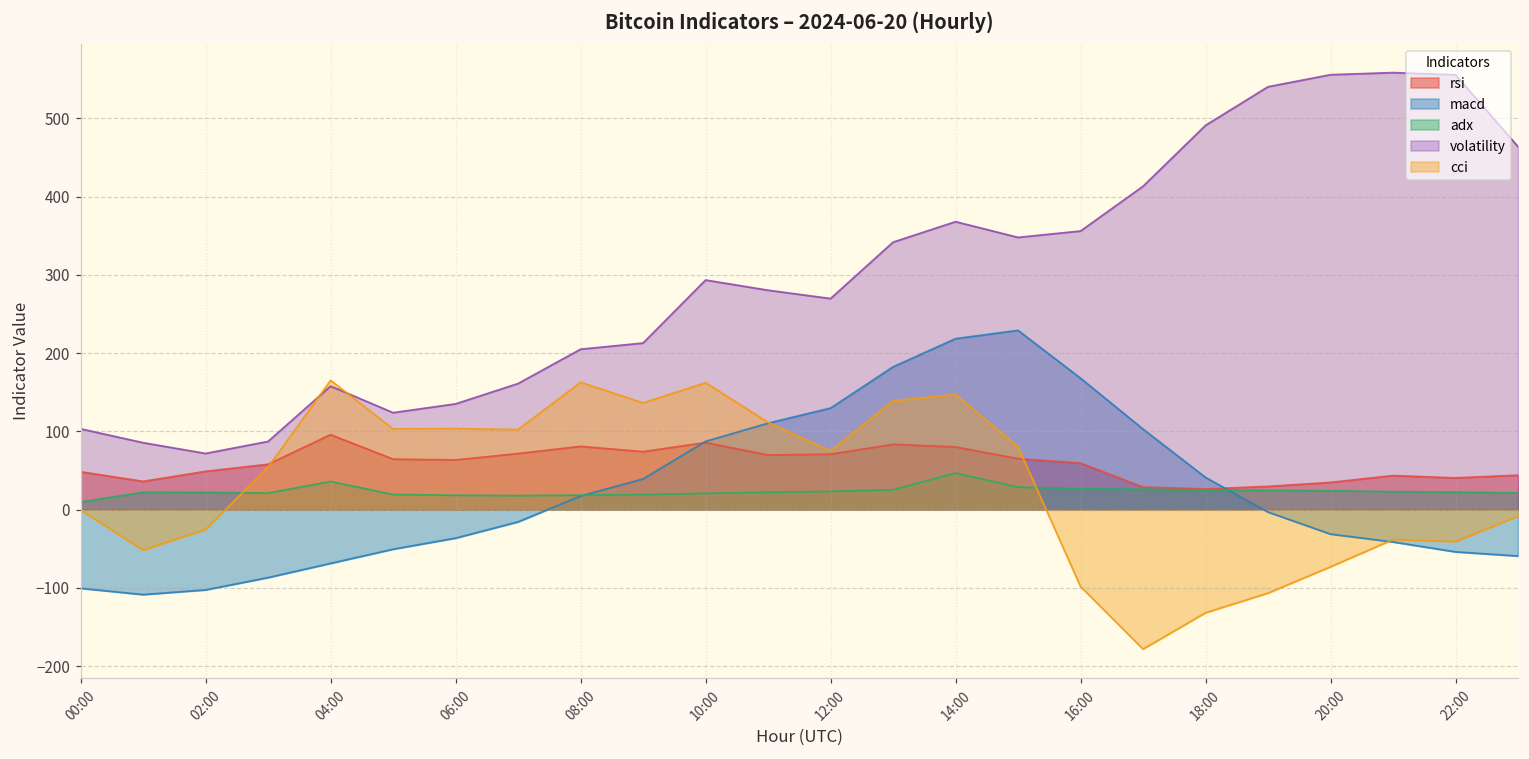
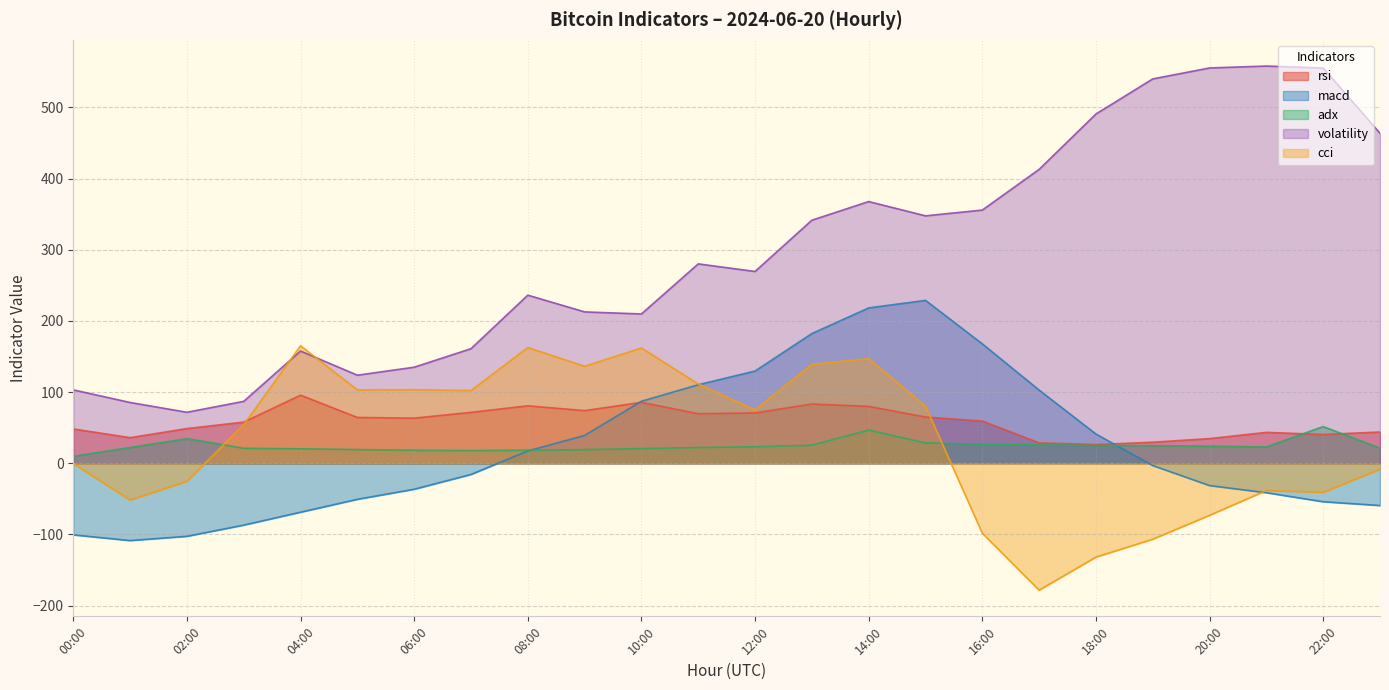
  {
    "rsi": {
      "00:00": 50,
      "02:00": 50,
      "04:00": 100,
      "06:00": 60,
      "08:00": 80,
      "12:00": 70,
      "14:00": 80,
      "16:00": 60,
      "20:00": 30,
      "22:00": 40
    },
    "adx": {
      "00:00": 10,
-     "02:00": 20,
-     "04:00": 40,
+     "02:00": 30,
+     "04:00": 20,
      "06:00": 20,
      "10:00": 20,
      "12:00": 20,
      "14:00": 50,
      "16:00": 30,
      "20:00": 20,
-     "22:00": 20
+     "22:00": 50
    },
    "volatility": {
      "00:00": 100,
      "02:00": 70,
      "04:00": 160,
      "06:00": 140,
-     "08:00": 200,
-     "10:00": 290,
+     "08:00": 240,
+     "10:00": 210,
      "12:00": 270,
      "14:00": 370,
      "16:00": 360,
      "18:00": 490,
      "20:00": 560
    }
  }
